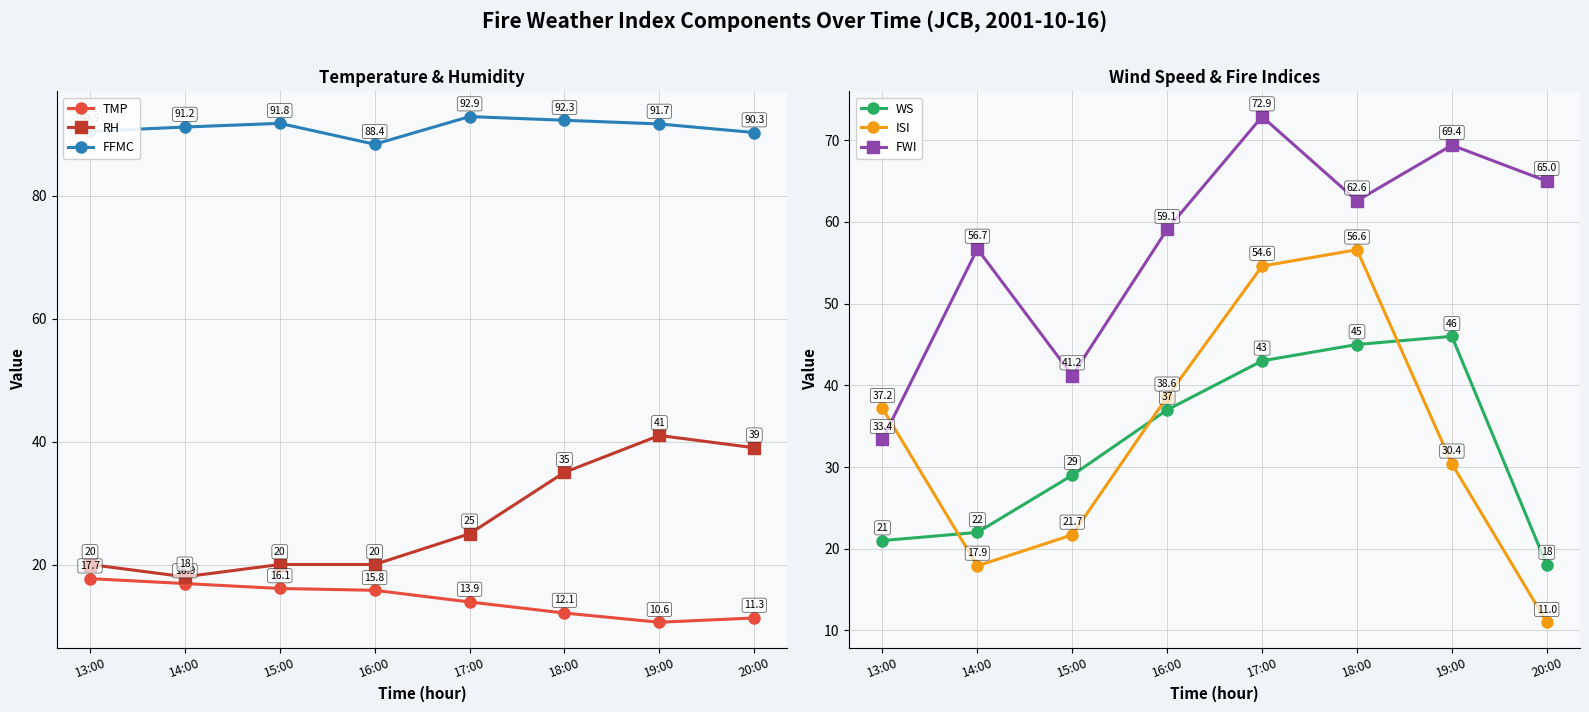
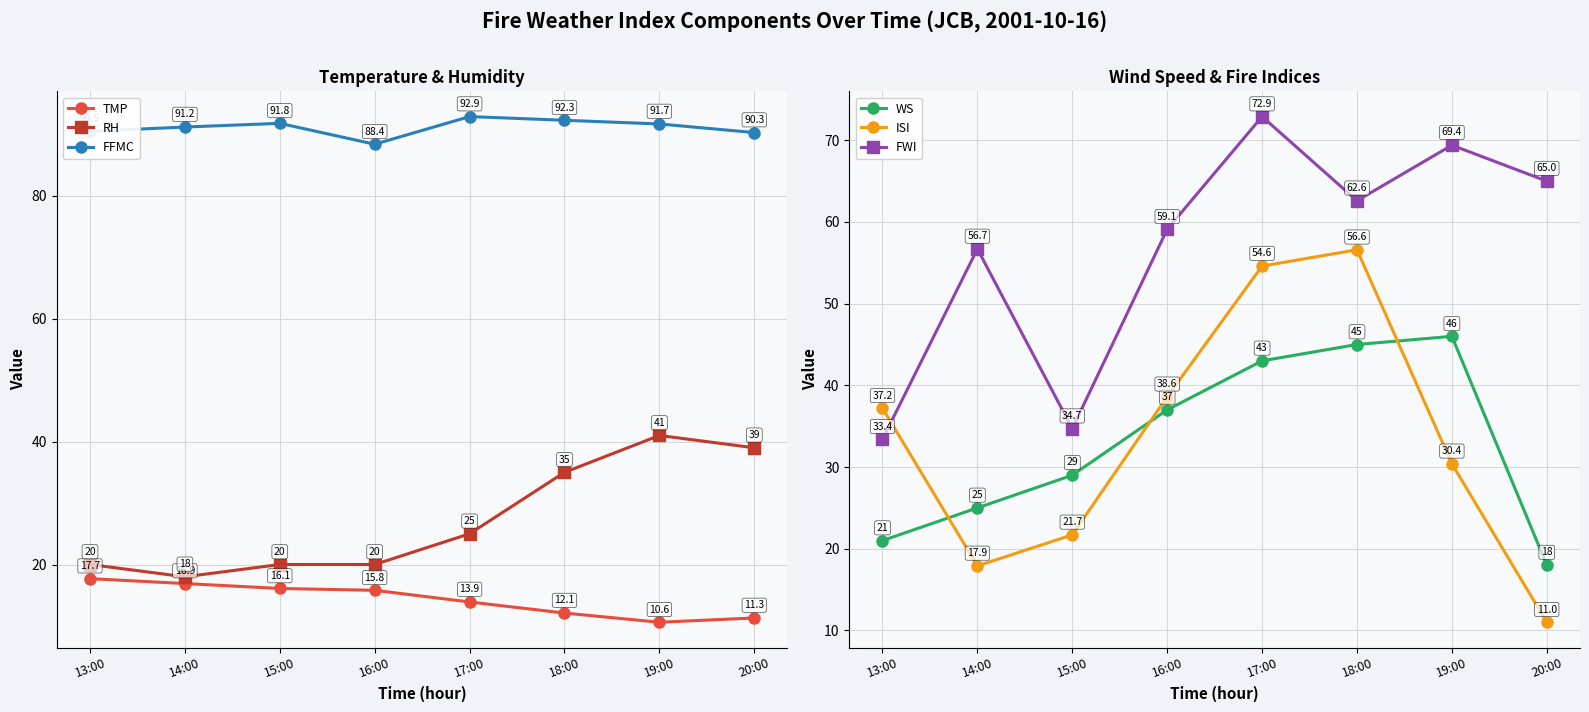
  {
    "Wind Speed & Fire Indices": {
      "WS": {
-       "14:00": 22
+       "14:00": 25
      },
      "FWI": {
-       "15:00": 41.2
+       "15:00": 34.7
      }
    }
  }
